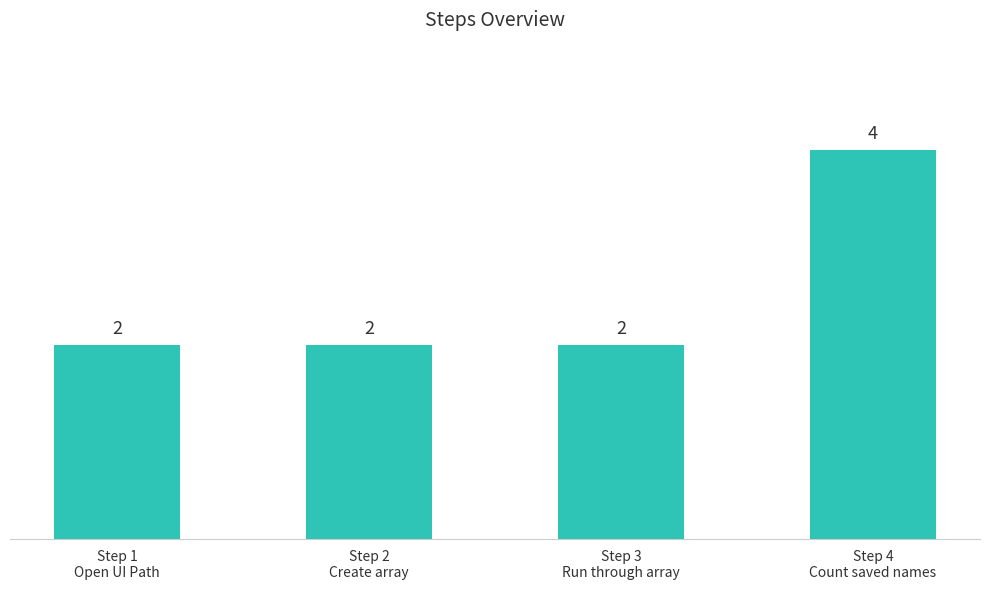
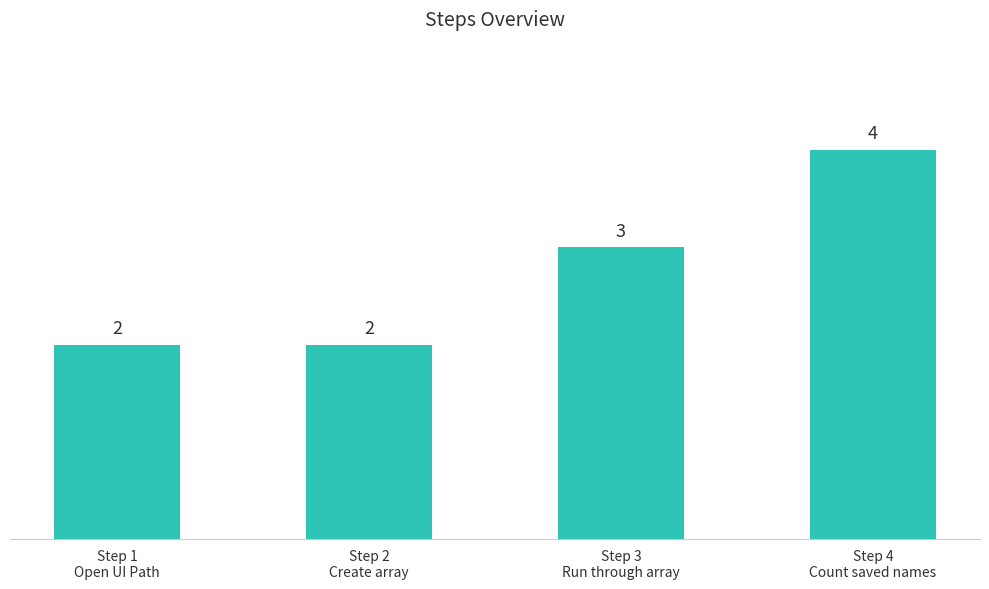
  {
    "Step 1 Open UI Path": 2,
    "Step 2 Create array": 2,
-   "Step 3 Run through array": 2,
+   "Step 3 Run through array": 3,
    "Step 4 Count saved names": 4
  }
